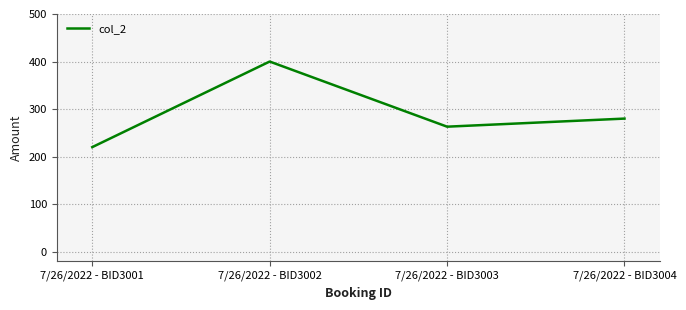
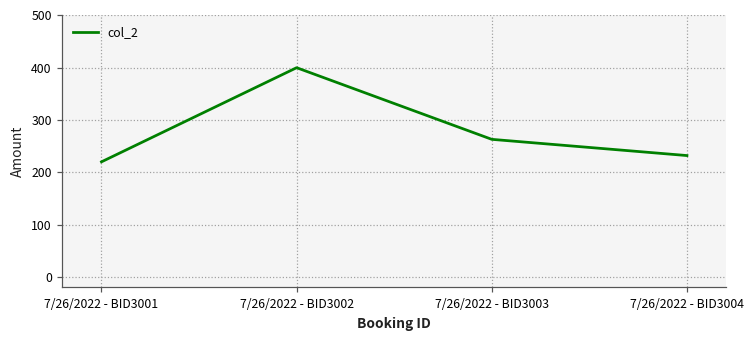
  {
    "7/26/2022 - BID3001": 220,
    "7/26/2022 - BID3002": 400,
    "7/26/2022 - BID3003": 260,
-   "7/26/2022 - BID3004": 280
+   "7/26/2022 - BID3004": 230
  }
